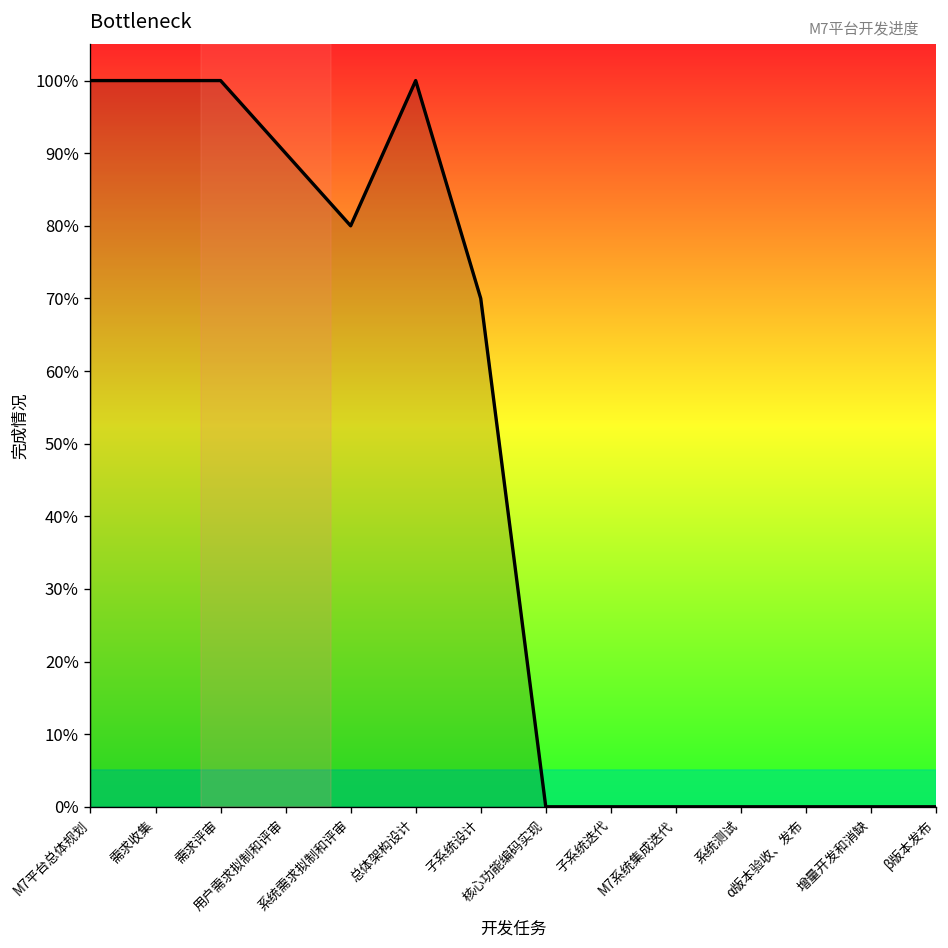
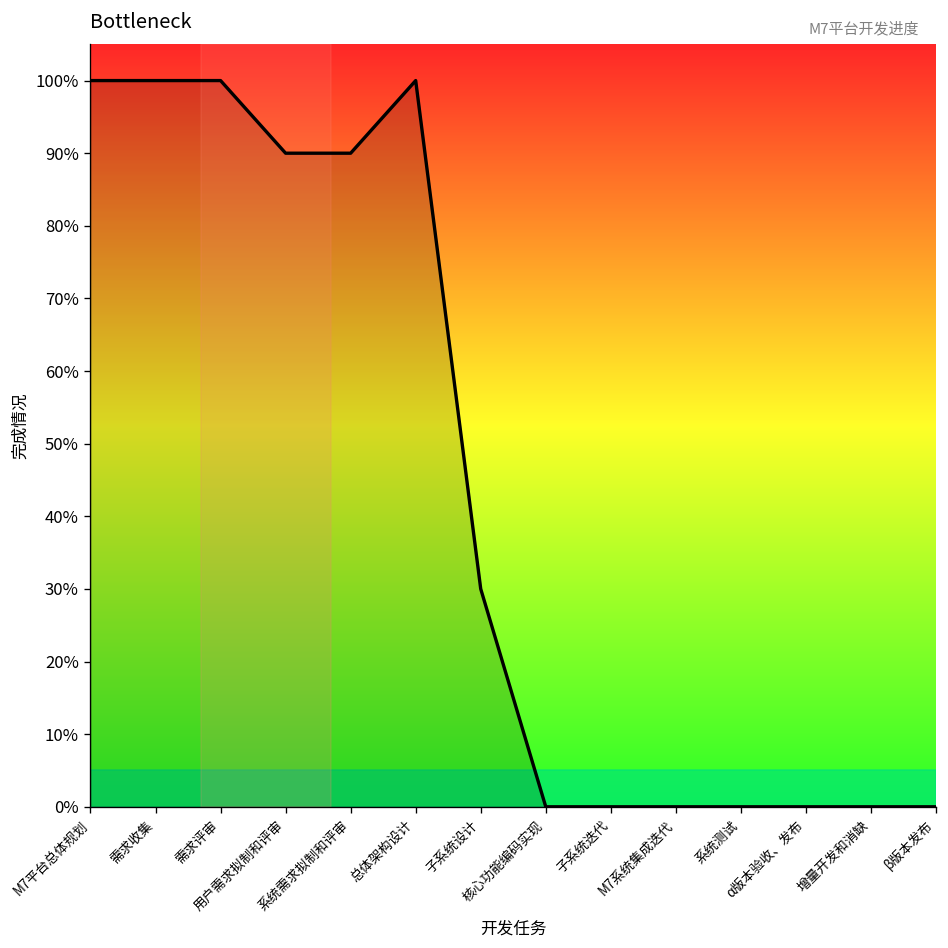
  {
    "M7平台总体规划": "100%",
    "需求收集": "100%",
    "需求评审": "100%",
    "用户需求拟制和评审": "90%",
-   "系统需求拟制和评审": "80%",
+   "系统需求拟制和评审": "90%",
    "总体架构设计": "100%",
-   "子系统设计": "70%"
+   "子系统设计": "30%"
  }
